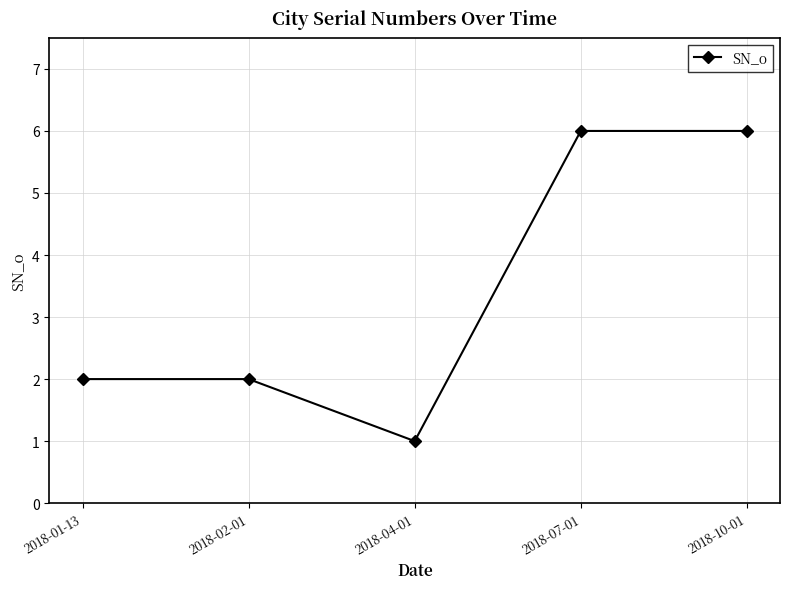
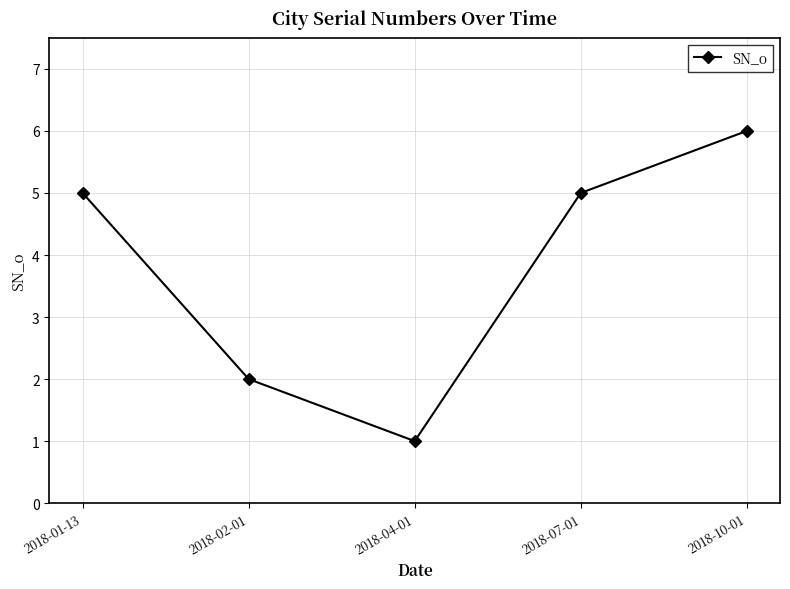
  {
-   "2018-01-13": 2,
+   "2018-01-13": 5,
    "2018-02-01": 2,
    "2018-04-01": 1,
-   "2018-07-01": 6,
+   "2018-07-01": 5,
    "2018-10-01": 6
  }
